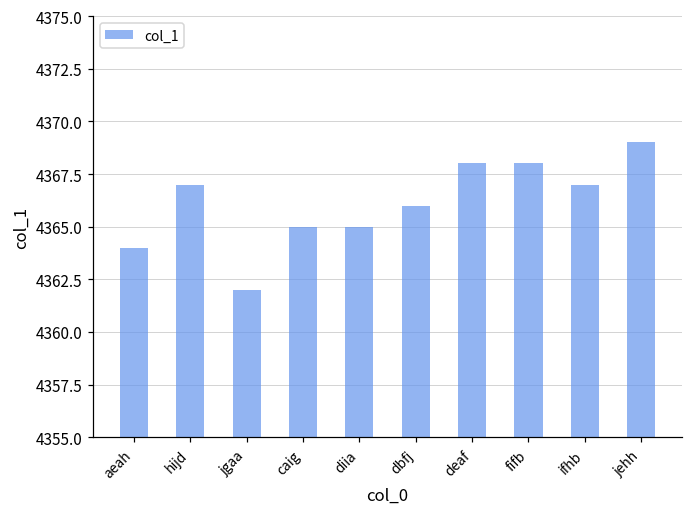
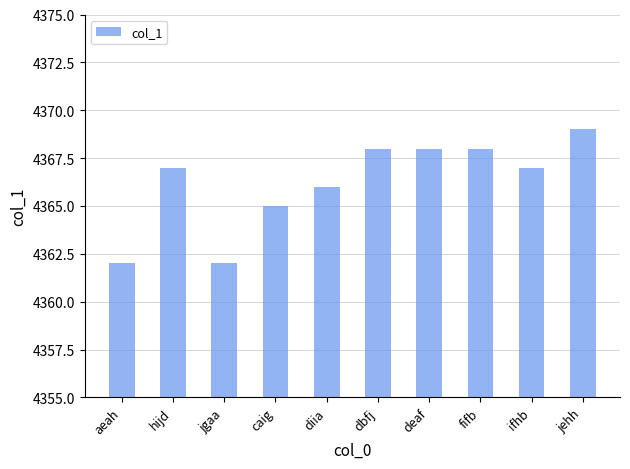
  {
-   "aeah": 4364,
+   "aeah": 4362,
    "hijd": 4367,
    "jgaa": 4362,
    "caig": 4365,
-   "diia": 4365,
-   "dbfj": 4366,
+   "diia": 4366,
+   "dbfj": 4368,
    "deaf": 4368,
    "fifb": 4368,
    "ifhb": 4367,
    "jehh": 4369
  }
